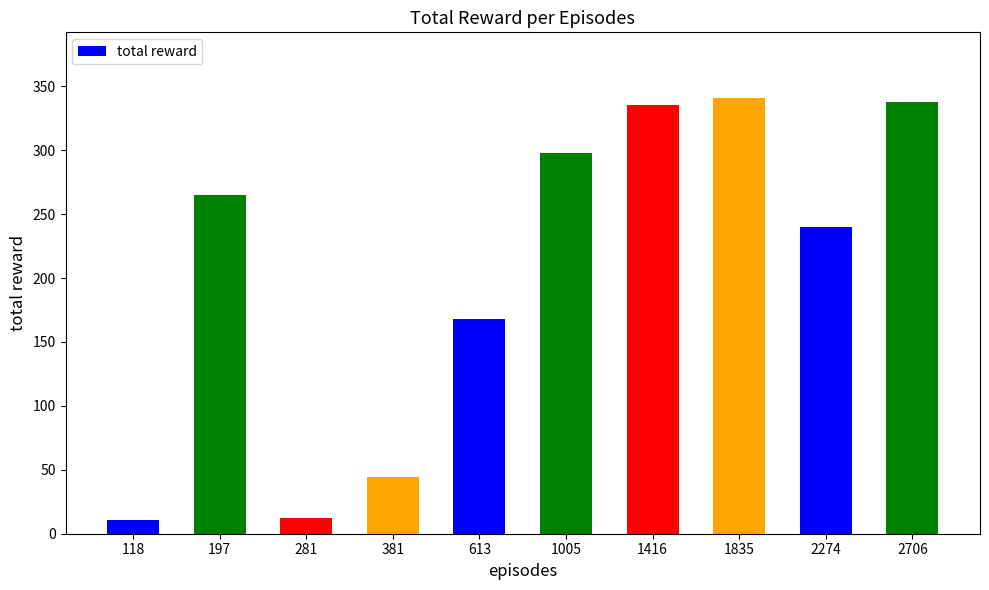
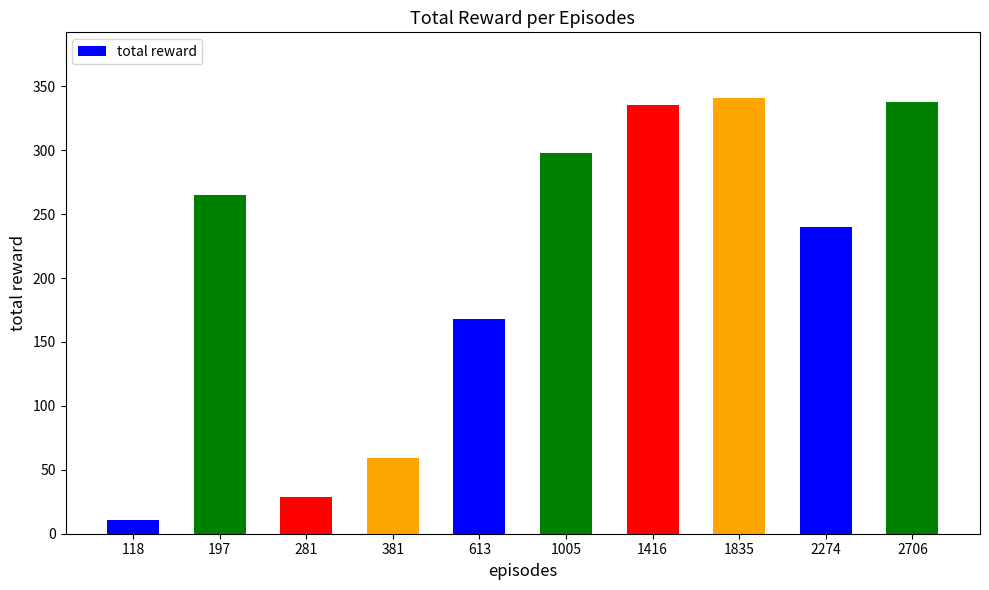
  {
    "118": 11,
    "197": 265,
-   "281": 12,
-   "381": 44,
+   "281": 29,
+   "381": 59,
    "613": 168,
    "1005": 298,
    "1416": 335,
    "1835": 341,
    "2274": 240,
    "2706": 338
  }
